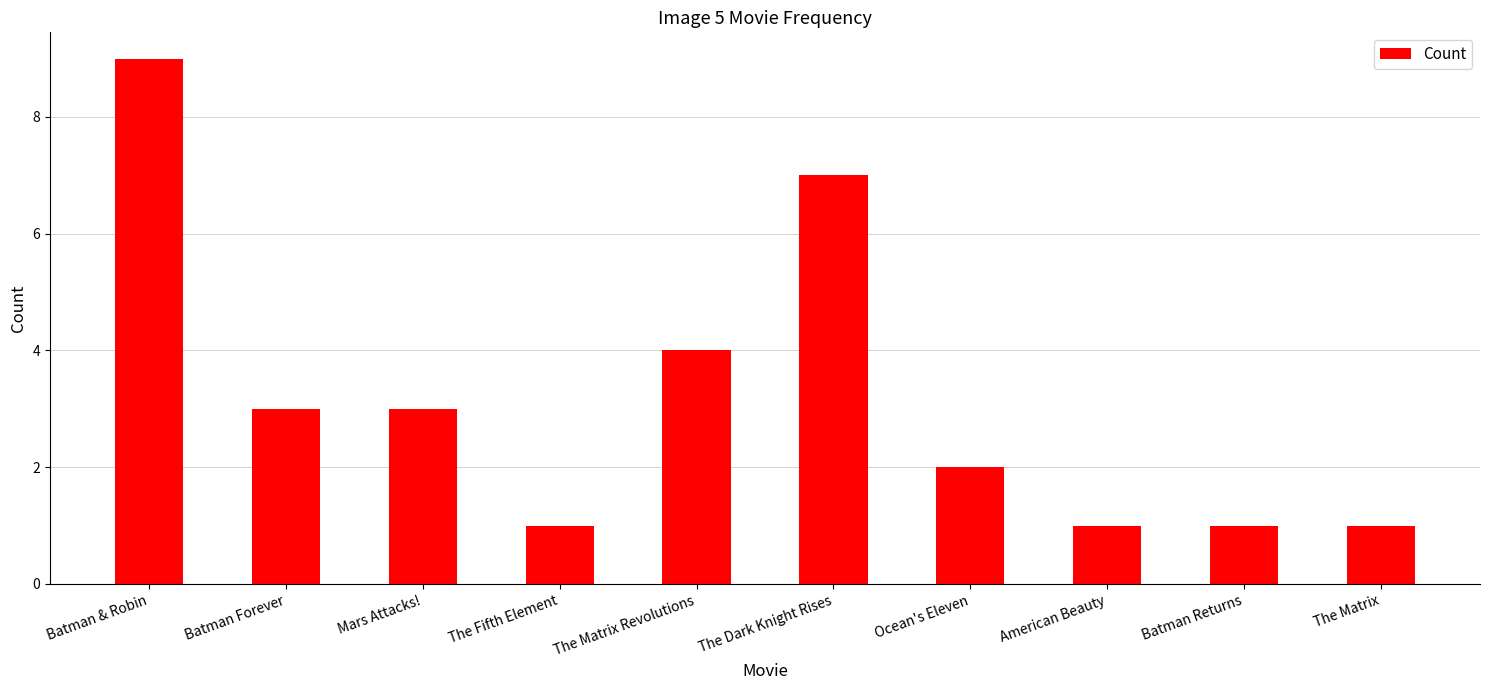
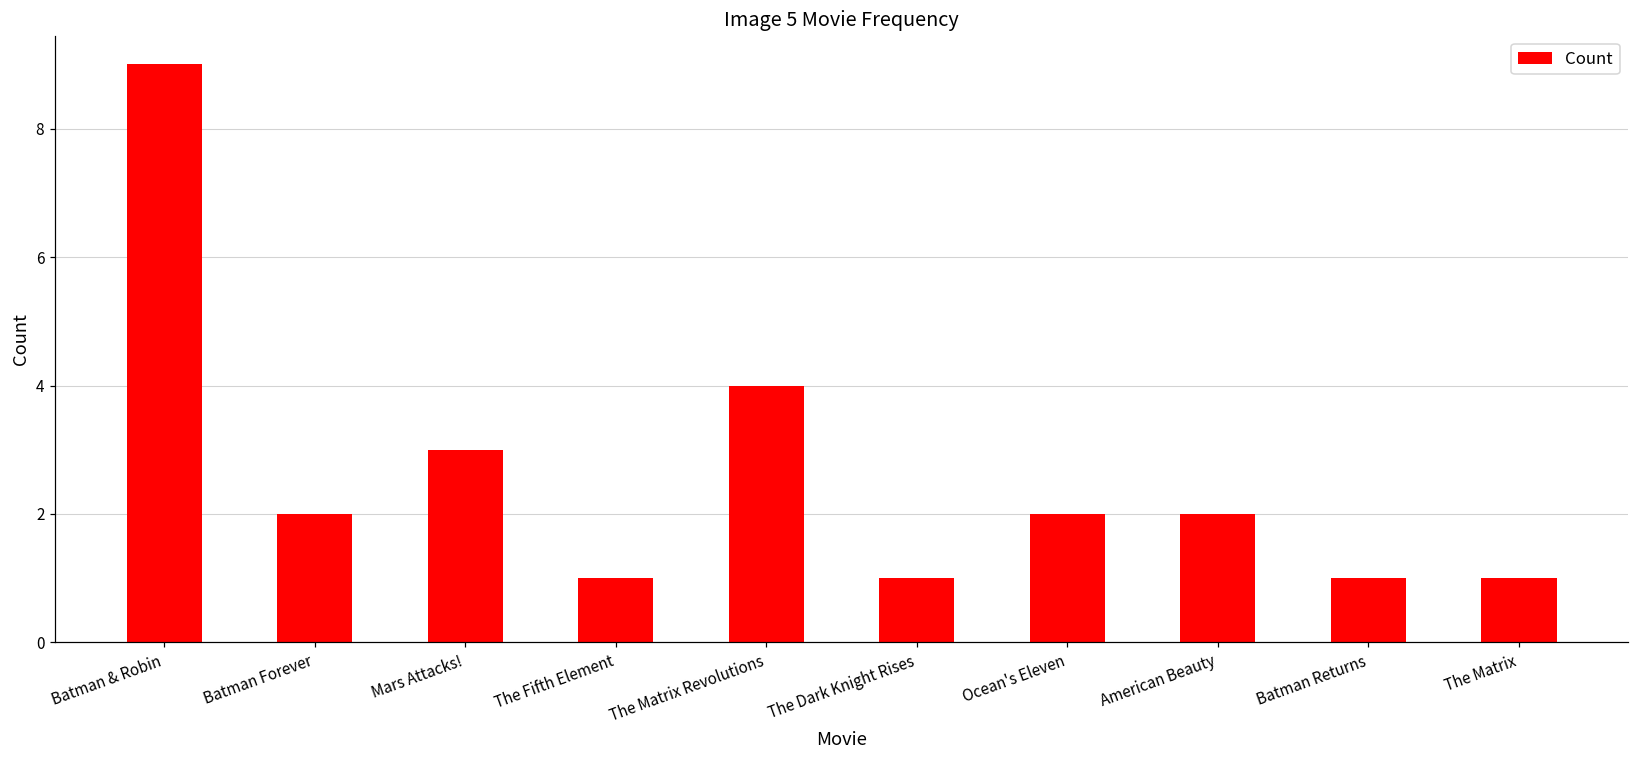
  {
    "Batman & Robin": 9,
-   "Batman Forever": 3,
+   "Batman Forever": 2,
    "Mars Attacks!": 3,
    "The Fifth Element": 1,
    "The Matrix Revolutions": 4,
-   "The Dark Knight Rises": 7,
+   "The Dark Knight Rises": 1,
    "Ocean's Eleven": 2,
-   "American Beauty": 1,
+   "American Beauty": 2,
    "Batman Returns": 1,
    "The Matrix": 1
  }
